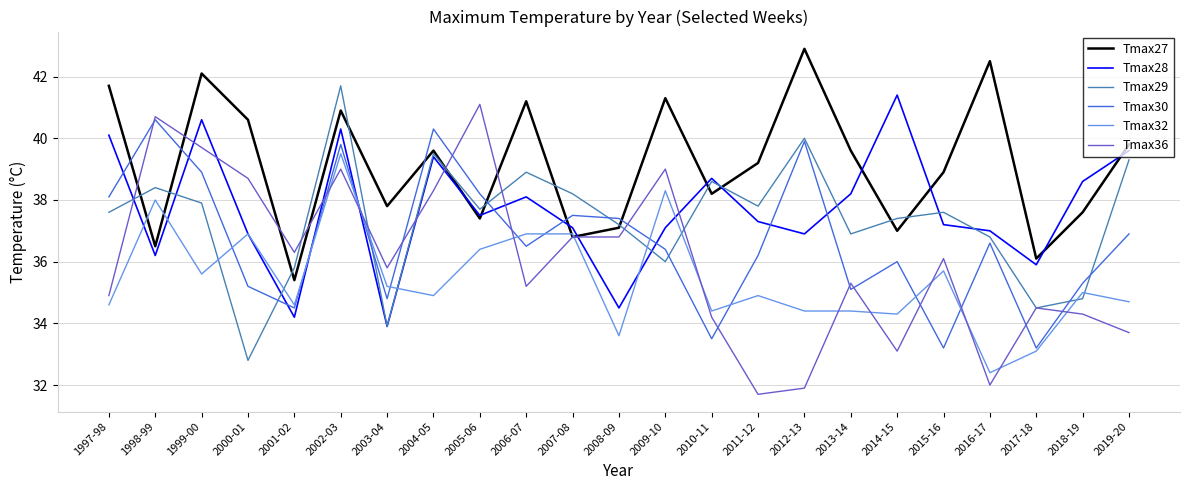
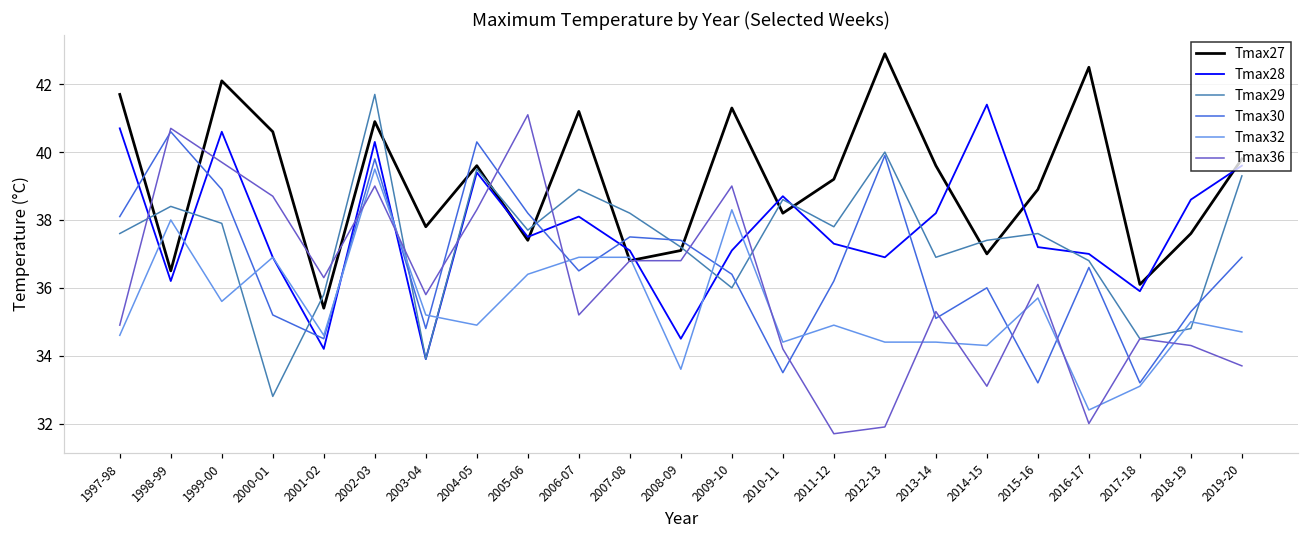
  {
    "Tmax27": {
      "1997-98": 41.7,
      "1998-99": 36.5,
      "1999-00": 42.1,
      "2000-01": 40.6,
      "2001-02": 35.4,
      "2002-03": 40.9,
      "2003-04": 37.8,
      "2004-05": 39.6,
      "2005-06": 37.4,
      "2006-07": 41.2,
      "2008-09": 37.1,
      "2009-10": 41.3,
      "2010-11": 38.2,
      "2011-12": 39.2,
      "2012-13": 42.9,
      "2013-14": 39.6,
      "2014-15": 37.0,
      "2015-16": 38.9,
      "2016-17": 42.5,
      "2017-18": 36.1,
      "2018-19": 37.6
    },
    "Tmax28": {
-     "1997-98": 40.1,
+     "1997-98": 40.7,
      "1998-99": 36.2,
      "1999-00": 40.6,
      "2001-02": 34.2,
      "2002-03": 40.3,
      "2004-05": 39.4,
      "2005-06": 37.5,
      "2006-07": 38.1,
      "2007-08": 37.1,
      "2008-09": 34.5,
      "2009-10": 37.1,
      "2010-11": 38.7,
      "2011-12": 37.3,
      "2012-13": 36.9,
      "2013-14": 38.2,
      "2014-15": 41.4,
      "2015-16": 37.2,
      "2016-17": 37.0,
      "2017-18": 35.9,
      "2018-19": 38.6
    }
  }
